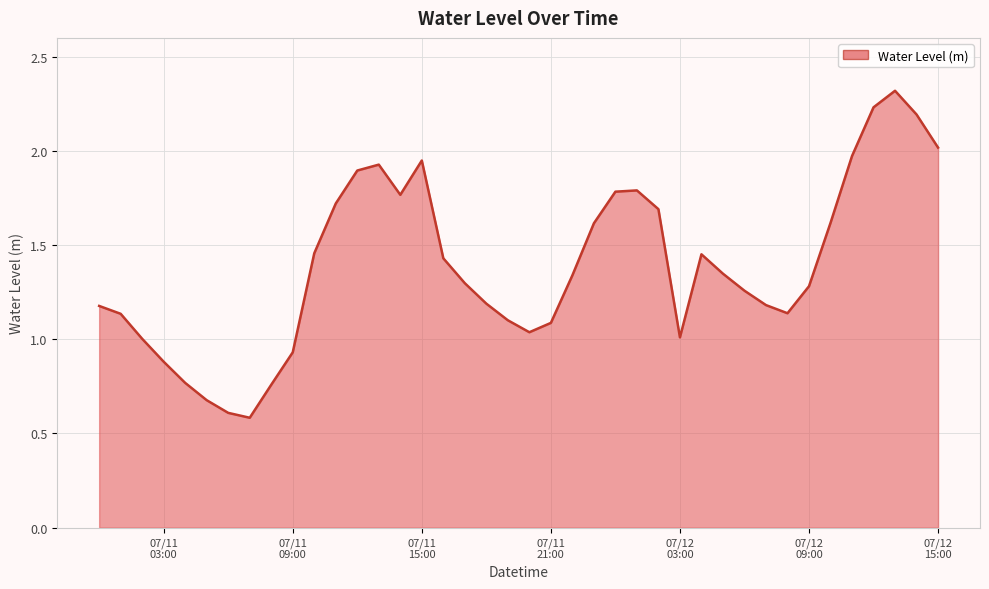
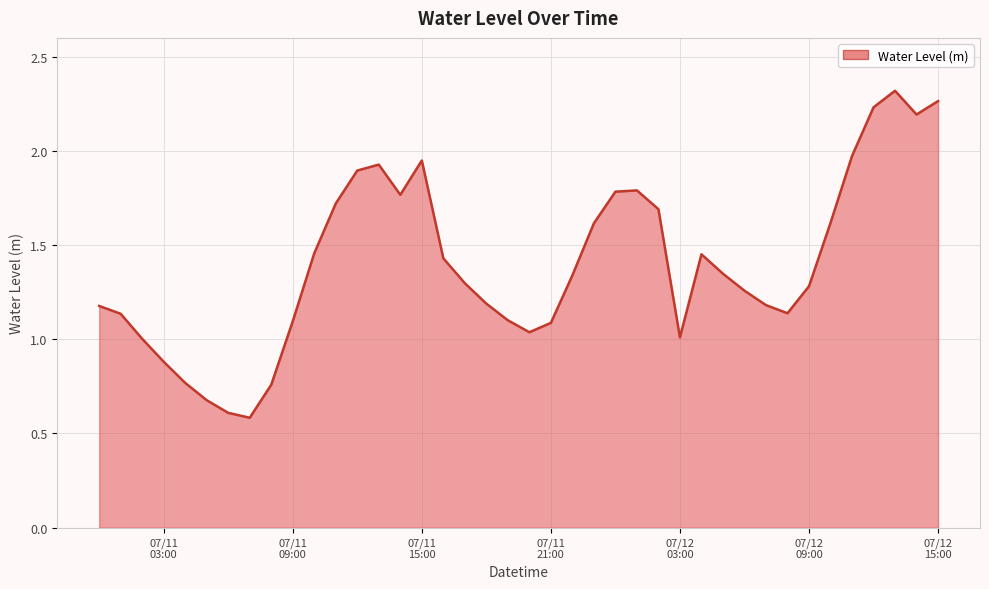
  {
    "07/11 03:00": 0.88,
-   "07/11 09:00": 0.93,
+   "07/11 09:00": 1.10,
    "07/11 15:00": 1.95,
    "07/11 21:00": 1.09,
    "07/12 03:00": 1.01,
    "07/12 09:00": 1.28,
-   "07/12 15:00": 2.02
+   "07/12 15:00": 2.26
  }
